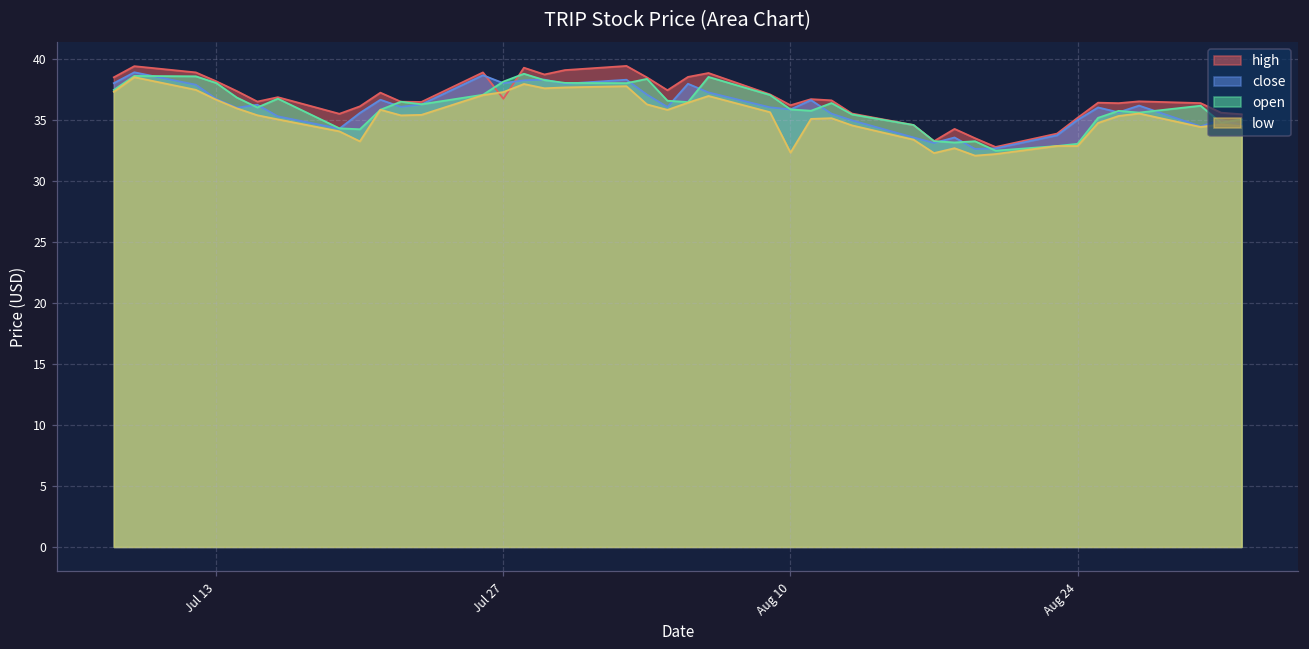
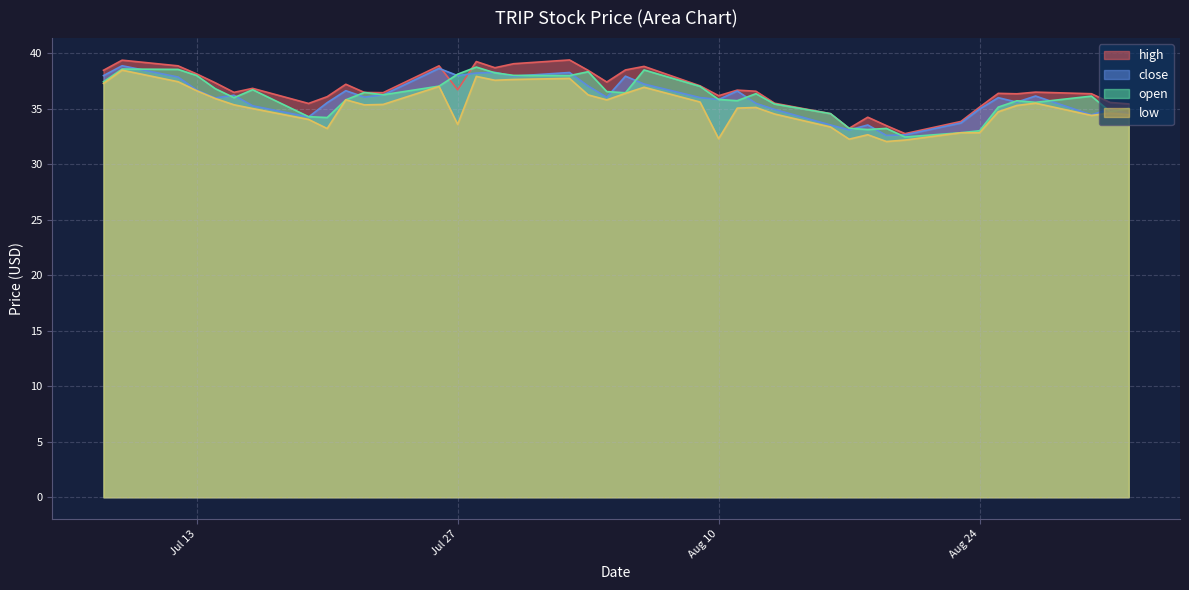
  {
    "high": {
      "Jul 27": 36.7,
      "Aug 10": 36.2
    },
    "low": {
-     "Jul 27": 37.3,
+     "Jul 27": 33.6,
      "Aug 10": 32.3
    }
  }
